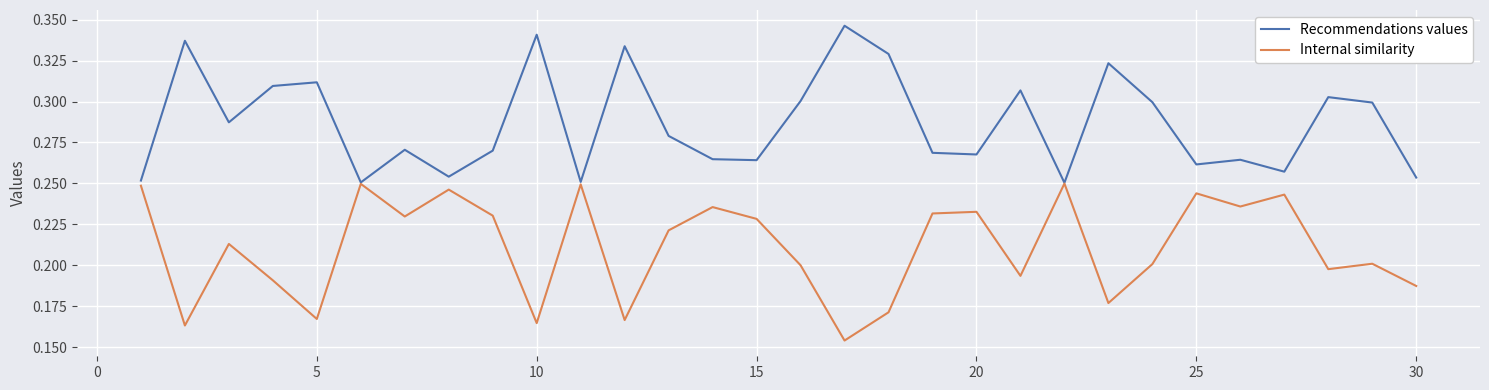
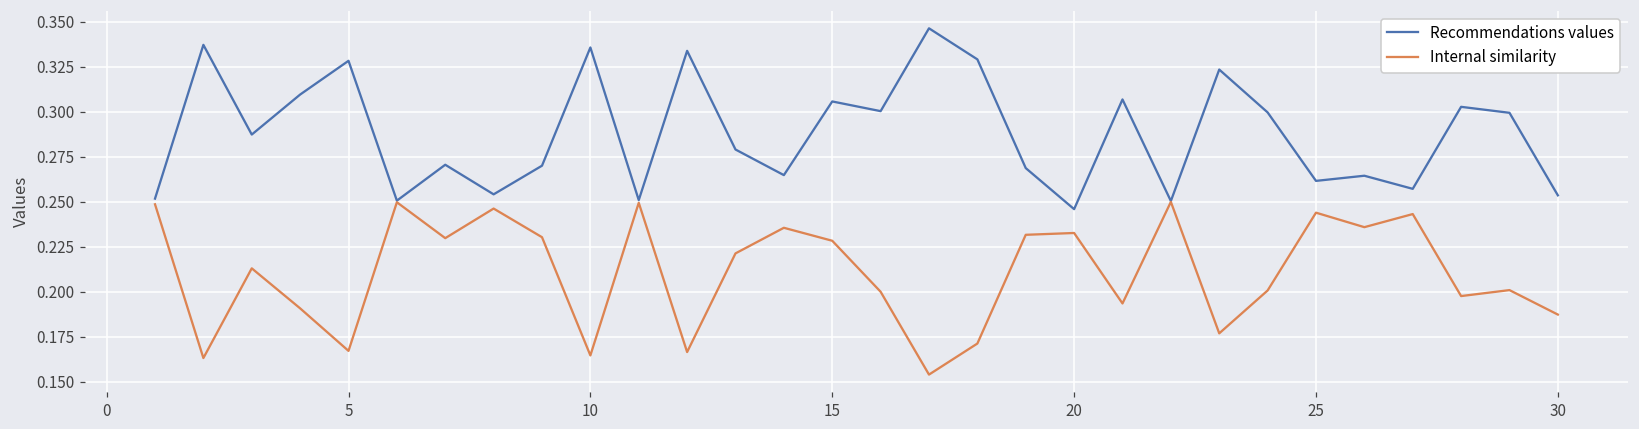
  {
    "Recommendations values": {
-     "5": 0.312,
-     "10": 0.341,
-     "15": 0.264,
-     "20": 0.268,
+     "5": 0.328,
+     "10": 0.336,
+     "15": 0.306,
+     "20": 0.246,
      "25": 0.262,
      "30": 0.254
    },
    "Internal similarity": {
      "5": 0.167,
      "10": 0.165,
      "15": 0.228,
      "20": 0.233,
      "25": 0.244,
      "30": 0.187
    }
  }
